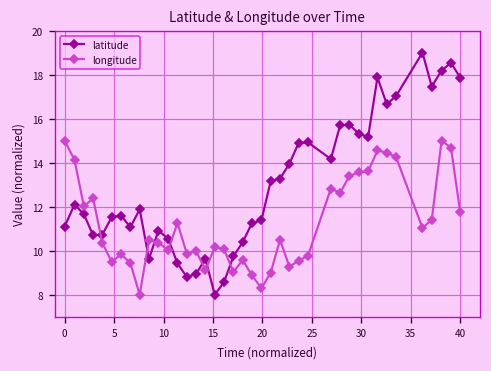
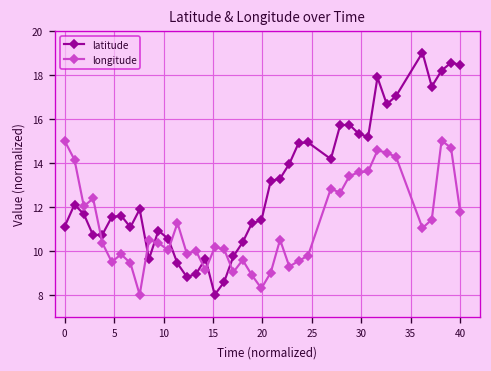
  {
    "latitude": {
      "0": 11.1,
-     "40": 17.9
+     "40": 18.4
    },
    "longitude": {
      "0": 15.0,
      "40": 11.8
    }
  }
